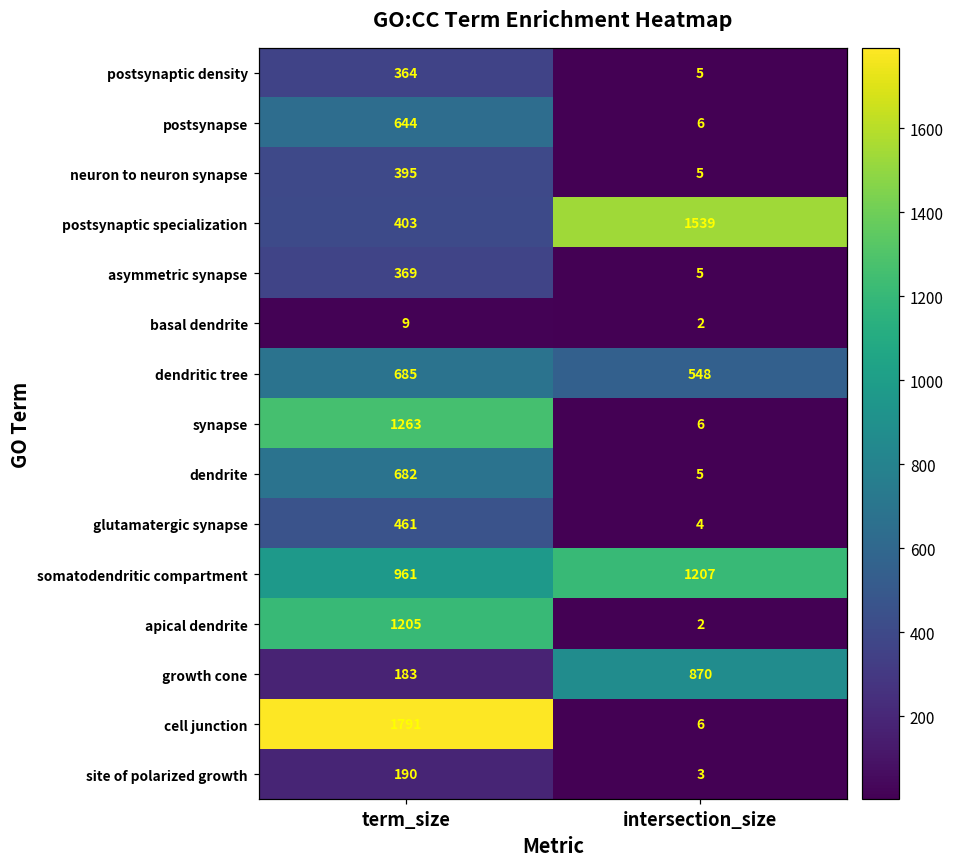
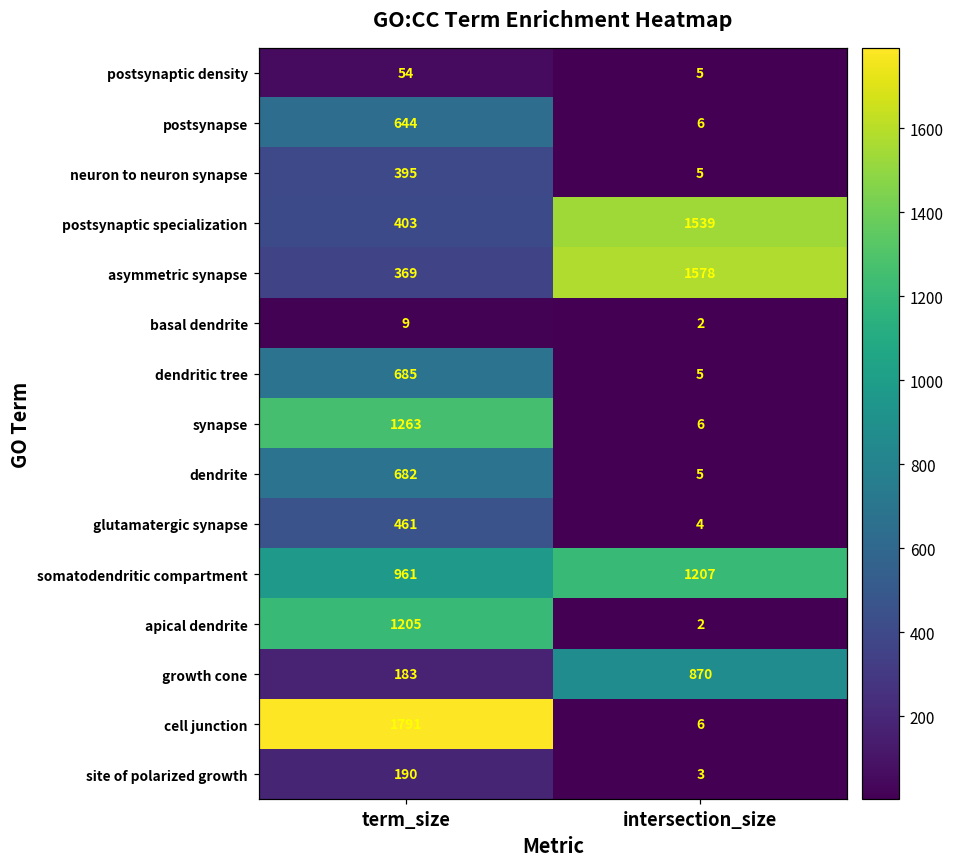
  {
    "postsynaptic density": {
-     "term_size": 364,
+     "term_size": 54,
      "intersection_size": 5
    },
    "postsynapse": {
      "term_size": 644,
      "intersection_size": 6
    },
    "neuron to neuron synapse": {
      "term_size": 395,
      "intersection_size": 5
    },
    "postsynaptic specialization": {
      "term_size": 403,
      "intersection_size": 1539
    },
    "asymmetric synapse": {
      "term_size": 369,
-     "intersection_size": 5
+     "intersection_size": 1578
    },
    "basal dendrite": {
      "term_size": 9,
      "intersection_size": 2
    },
    "dendritic tree": {
      "term_size": 685,
-     "intersection_size": 548
+     "intersection_size": 5
    },
    "synapse": {
      "term_size": 1263,
      "intersection_size": 6
    },
    "dendrite": {
      "term_size": 682,
      "intersection_size": 5
    },
    "glutamatergic synapse": {
      "term_size": 461,
      "intersection_size": 4
    },
    "somatodendritic compartment": {
      "term_size": 961,
      "intersection_size": 1207
    },
    "apical dendrite": {
      "term_size": 1205,
      "intersection_size": 2
    },
    "growth cone": {
      "term_size": 183,
      "intersection_size": 870
    },
    "cell junction": {
      "intersection_size": 6
    },
    "site of polarized growth": {
      "term_size": 190,
      "intersection_size": 3
    }
  }
